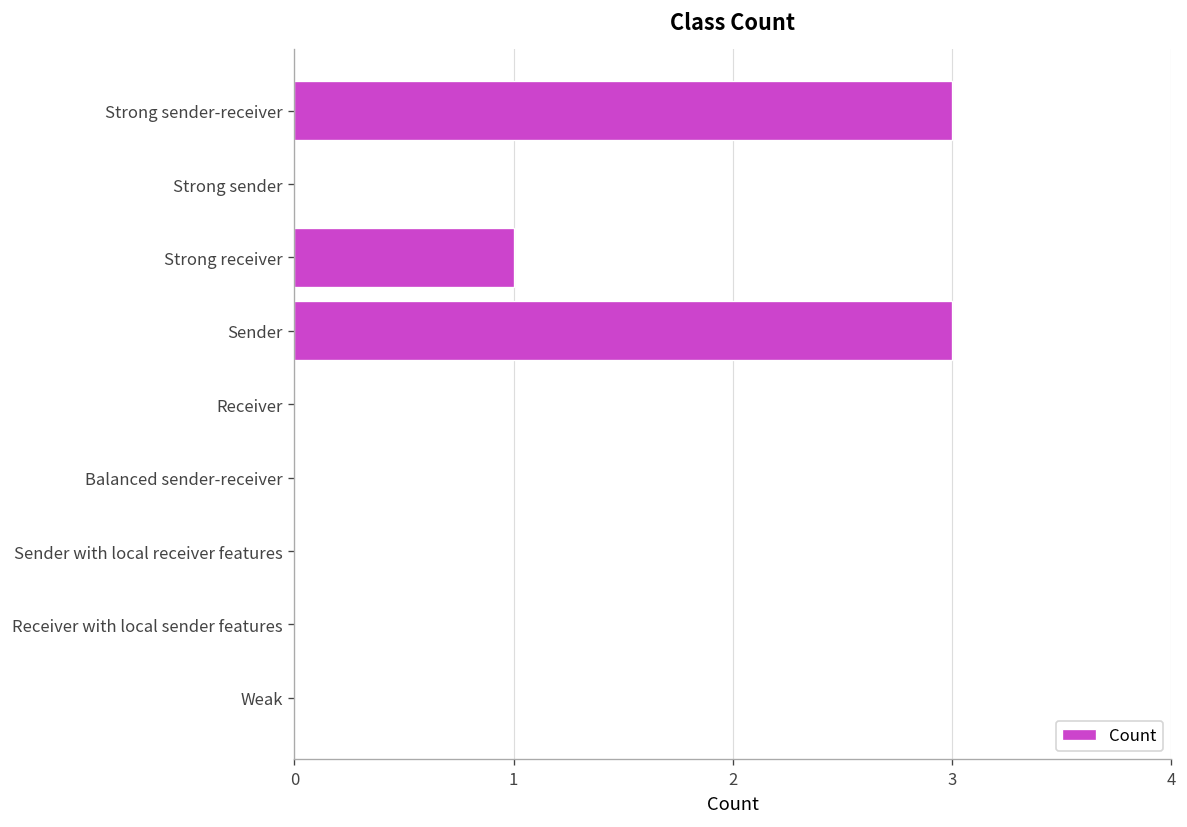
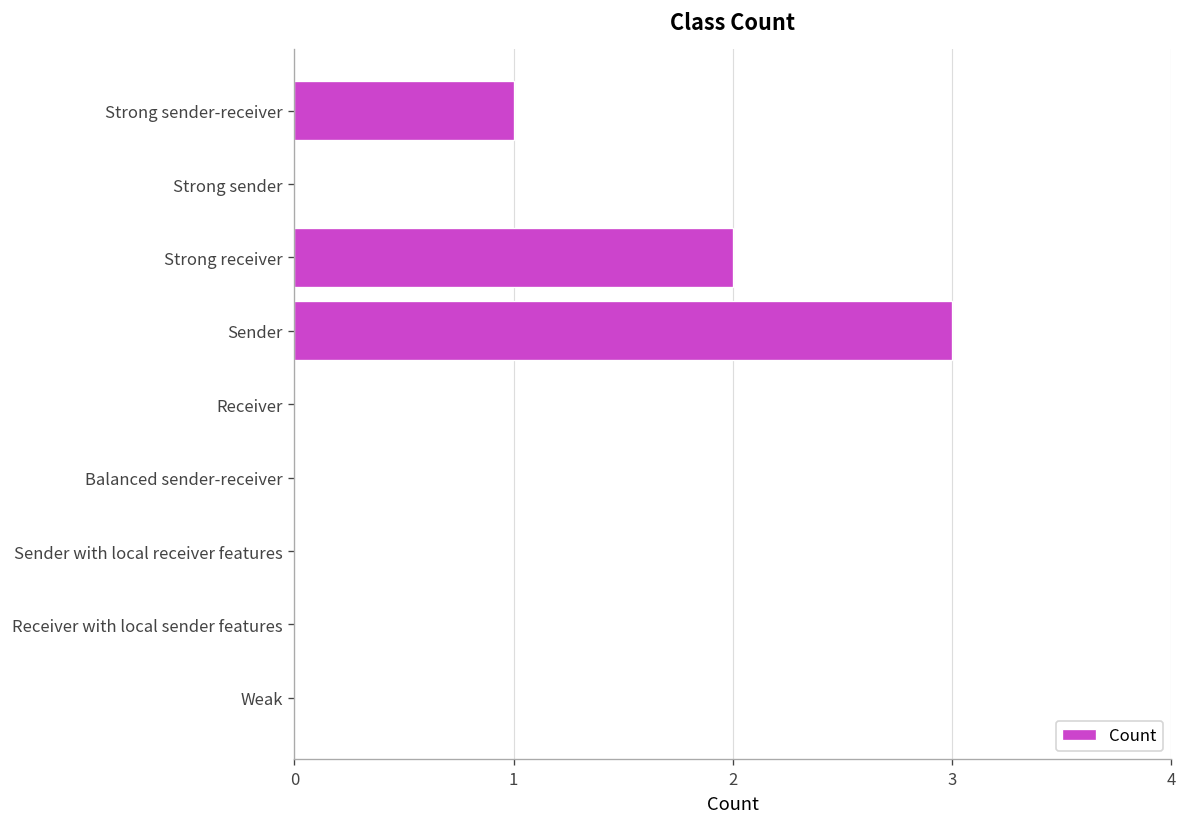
  {
-   "Strong sender-receiver": 3,
+   "Strong sender-receiver": 1,
    "Strong sender": 0,
-   "Strong receiver": 1,
+   "Strong receiver": 2,
    "Sender": 3,
    "Receiver": 0,
    "Balanced sender-receiver": 0,
    "Sender with local receiver features": 0,
    "Receiver with local sender features": 0,
    "Weak": 0
  }
